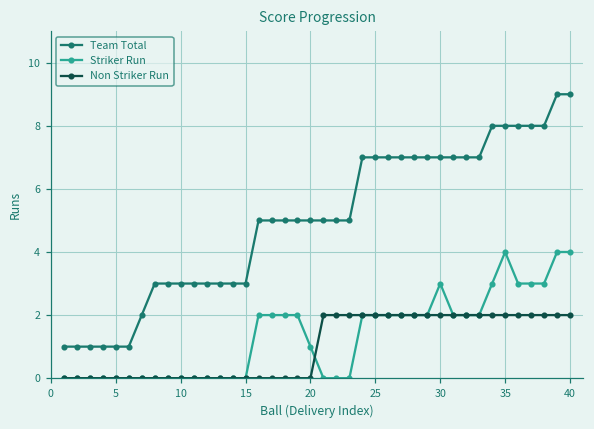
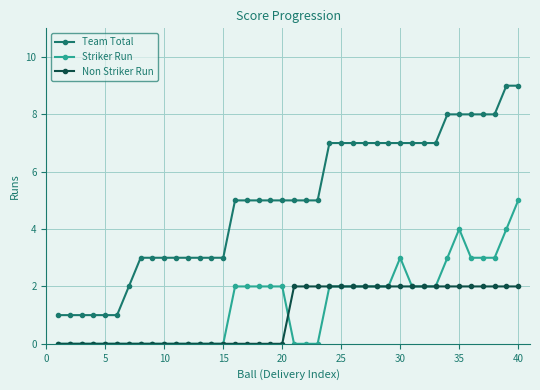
  {
    "Striker Run": {
-     "20": 1,
+     "20": 2,
      "30": 3,
      "35": 4,
-     "40": 4
+     "40": 5
    }
  }
